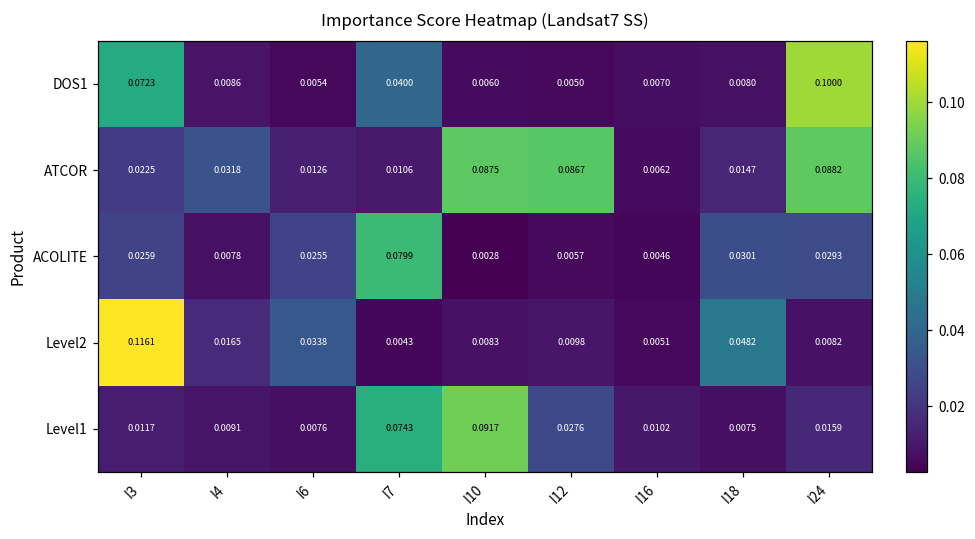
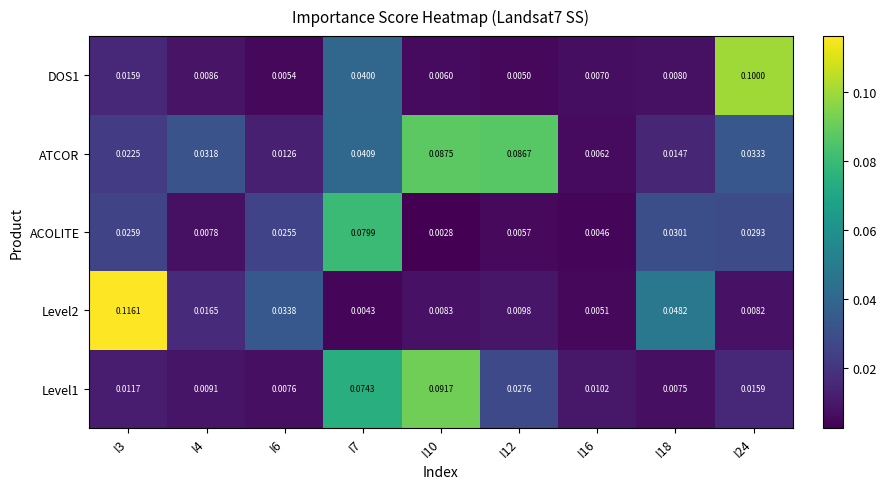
  {
    "DOS1": {
-     "I3": 0.0723,
+     "I3": 0.0159,
      "I4": 0.0086,
      "I6": 0.0054,
      "I7": 0.0400,
      "I10": 0.0060,
      "I12": 0.0050,
      "I16": 0.0070,
      "I18": 0.0080,
      "I24": 0.1000
    },
    "ATCOR": {
      "I3": 0.0225,
      "I4": 0.0318,
      "I6": 0.0126,
-     "I7": 0.0106,
+     "I7": 0.0409,
      "I10": 0.0875,
      "I12": 0.0867,
      "I16": 0.0062,
      "I18": 0.0147,
-     "I24": 0.0882
+     "I24": 0.0333
    },
    "ACOLITE": {
      "I3": 0.0259,
      "I4": 0.0078,
      "I6": 0.0255,
      "I7": 0.0799,
      "I10": 0.0028,
      "I12": 0.0057,
      "I16": 0.0046,
      "I18": 0.0301,
      "I24": 0.0293
    },
    "Level2": {
      "I3": 0.1161,
      "I4": 0.0165,
      "I6": 0.0338,
      "I7": 0.0043,
      "I10": 0.0083,
      "I12": 0.0098,
      "I16": 0.0051,
      "I18": 0.0482,
      "I24": 0.0082
    },
    "Level1": {
      "I3": 0.0117,
      "I4": 0.0091,
      "I6": 0.0076,
      "I7": 0.0743,
      "I10": 0.0917,
      "I12": 0.0276,
      "I16": 0.0102,
      "I18": 0.0075,
      "I24": 0.0159
    }
  }
